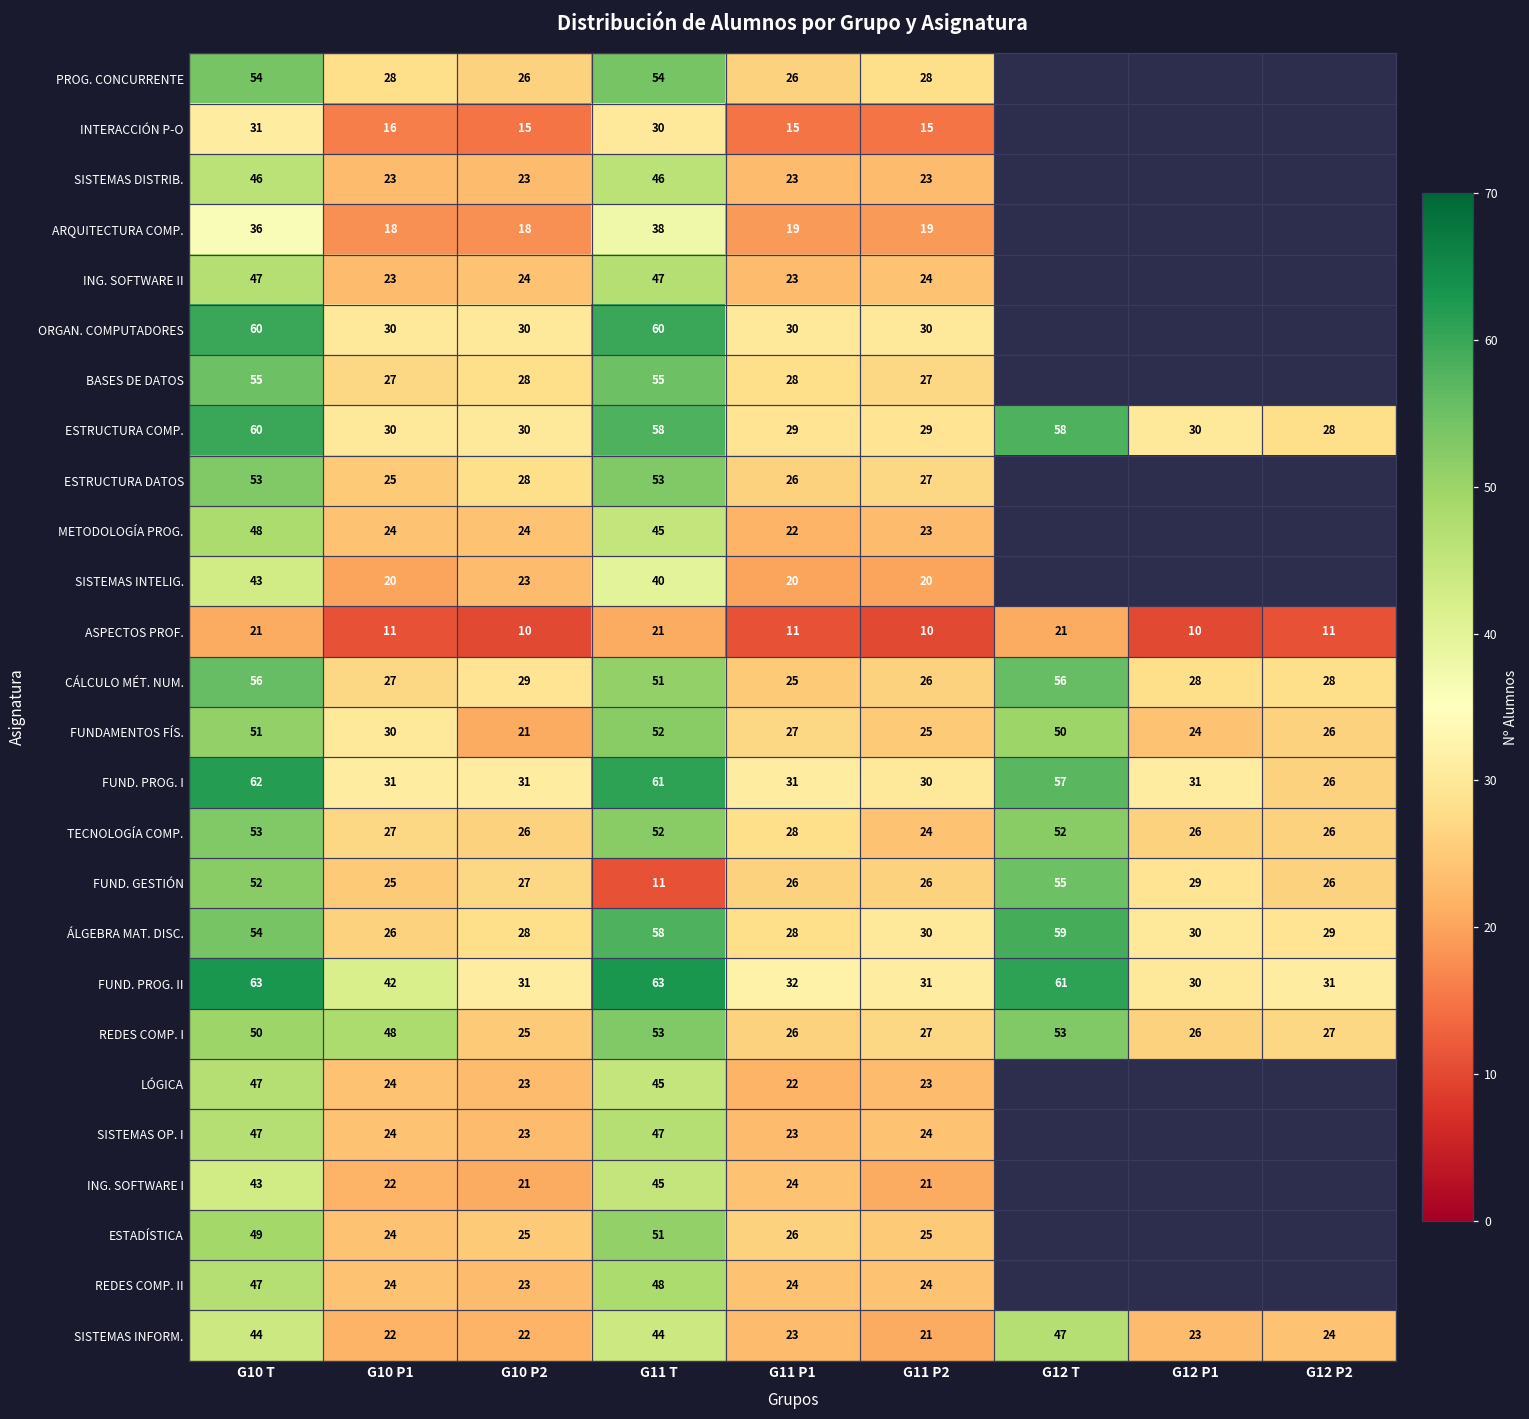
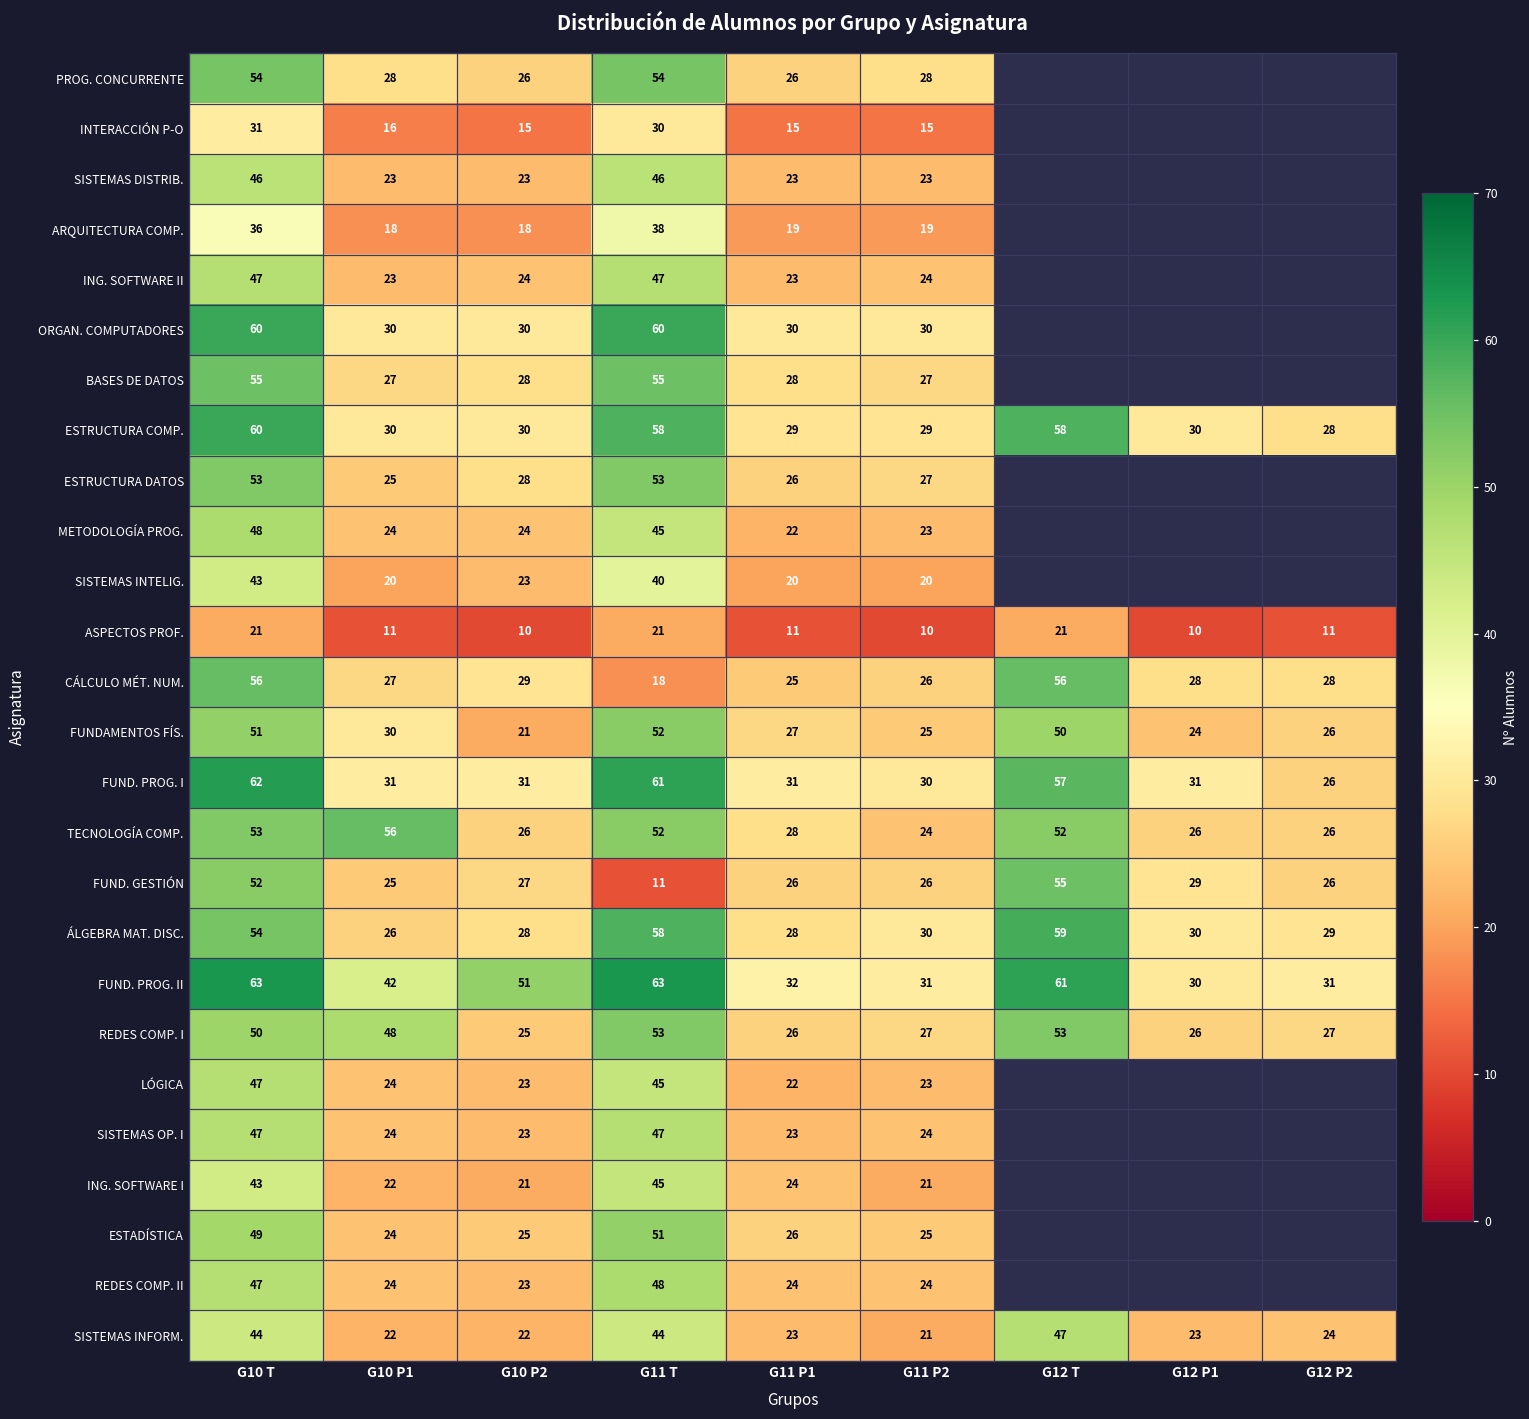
  {
    "PROG. CONCURRENTE": {
      "G10 T": 54,
      "G10 P1": 28,
      "G10 P2": 26,
      "G11 T": 54,
      "G11 P1": 26,
      "G11 P2": 28
    },
    "INTERACCIÓN P-O": {
      "G10 T": 31,
      "G10 P1": 16,
      "G10 P2": 15,
      "G11 T": 30,
      "G11 P1": 15,
      "G11 P2": 15
    },
    "SISTEMAS DISTRIB.": {
      "G10 T": 46,
      "G10 P1": 23,
      "G10 P2": 23,
      "G11 T": 46,
      "G11 P1": 23,
      "G11 P2": 23
    },
    "ARQUITECTURA COMP.": {
      "G10 T": 36,
      "G10 P1": 18,
      "G10 P2": 18,
      "G11 T": 38,
      "G11 P1": 19,
      "G11 P2": 19
    },
    "ING. SOFTWARE II": {
      "G10 T": 47,
      "G10 P1": 23,
      "G10 P2": 24,
      "G11 T": 47,
      "G11 P1": 23,
      "G11 P2": 24
    },
    "ORGAN. COMPUTADORES": {
      "G10 T": 60,
      "G10 P1": 30,
      "G10 P2": 30,
      "G11 T": 60,
      "G11 P1": 30,
      "G11 P2": 30
    },
    "BASES DE DATOS": {
      "G10 T": 55,
      "G10 P1": 27,
      "G10 P2": 28,
      "G11 T": 55,
      "G11 P1": 28,
      "G11 P2": 27
    },
    "ESTRUCTURA COMP.": {
      "G10 T": 60,
      "G10 P1": 30,
      "G10 P2": 30,
      "G11 T": 58,
      "G11 P1": 29,
      "G11 P2": 29,
      "G12 T": 58,
      "G12 P1": 30,
      "G12 P2": 28
    },
    "ESTRUCTURA DATOS": {
      "G10 T": 53,
      "G10 P1": 25,
      "G10 P2": 28,
      "G11 T": 53,
      "G11 P1": 26,
      "G11 P2": 27
    },
    "METODOLOGÍA PROG.": {
      "G10 T": 48,
      "G10 P1": 24,
      "G10 P2": 24,
      "G11 T": 45,
      "G11 P1": 22,
      "G11 P2": 23
    },
    "SISTEMAS INTELIG.": {
      "G10 T": 43,
      "G10 P1": 20,
      "G10 P2": 23,
      "G11 T": 40,
      "G11 P1": 20,
      "G11 P2": 20
    },
    "ASPECTOS PROF.": {
      "G10 T": 21,
      "G10 P1": 11,
      "G10 P2": 10,
      "G11 T": 21,
      "G11 P1": 11,
      "G11 P2": 10,
      "G12 T": 21,
      "G12 P1": 10,
      "G12 P2": 11
    },
    "CÁLCULO MÉT. NUM.": {
      "G10 T": 56,
      "G10 P1": 27,
      "G10 P2": 29,
-     "G11 T": 51,
+     "G11 T": 18,
      "G11 P1": 25,
      "G11 P2": 26,
      "G12 T": 56,
      "G12 P1": 28,
      "G12 P2": 28
    },
    "FUNDAMENTOS FÍS.": {
      "G10 T": 51,
      "G10 P1": 30,
      "G10 P2": 21,
      "G11 T": 52,
      "G11 P1": 27,
      "G11 P2": 25,
      "G12 T": 50,
      "G12 P1": 24,
      "G12 P2": 26
    },
    "FUND. PROG. I": {
      "G10 T": 62,
      "G10 P1": 31,
      "G10 P2": 31,
      "G11 T": 61,
      "G11 P1": 31,
      "G11 P2": 30,
      "G12 T": 57,
      "G12 P1": 31,
      "G12 P2": 26
    },
    "TECNOLOGÍA COMP.": {
      "G10 T": 53,
-     "G10 P1": 27,
+     "G10 P1": 56,
      "G10 P2": 26,
      "G11 T": 52,
      "G11 P1": 28,
      "G11 P2": 24,
      "G12 T": 52,
      "G12 P1": 26,
      "G12 P2": 26
    },
    "FUND. GESTIÓN": {
      "G10 T": 52,
      "G10 P1": 25,
      "G10 P2": 27,
      "G11 T": 11,
      "G11 P1": 26,
      "G11 P2": 26,
      "G12 T": 55,
      "G12 P1": 29,
      "G12 P2": 26
    },
    "ÁLGEBRA MAT. DISC.": {
      "G10 T": 54,
      "G10 P1": 26,
      "G10 P2": 28,
      "G11 T": 58,
      "G11 P1": 28,
      "G11 P2": 30,
      "G12 T": 59,
      "G12 P1": 30,
      "G12 P2": 29
    },
    "FUND. PROG. II": {
      "G10 T": 63,
      "G10 P1": 42,
-     "G10 P2": 31,
+     "G10 P2": 51,
      "G11 T": 63,
      "G11 P1": 32,
      "G11 P2": 31,
      "G12 T": 61,
      "G12 P1": 30,
      "G12 P2": 31
    },
    "REDES COMP. I": {
      "G10 T": 50,
      "G10 P1": 48,
      "G10 P2": 25,
      "G11 T": 53,
      "G11 P1": 26,
      "G11 P2": 27,
      "G12 T": 53,
      "G12 P1": 26,
      "G12 P2": 27
    },
    "LÓGICA": {
      "G10 T": 47,
      "G10 P1": 24,
      "G10 P2": 23,
      "G11 T": 45,
      "G11 P1": 22,
      "G11 P2": 23
    },
    "SISTEMAS OP. I": {
      "G10 T": 47,
      "G10 P1": 24,
      "G10 P2": 23,
      "G11 T": 47,
      "G11 P1": 23,
      "G11 P2": 24
    },
    "ING. SOFTWARE I": {
      "G10 T": 43,
      "G10 P1": 22,
      "G10 P2": 21,
      "G11 T": 45,
      "G11 P1": 24,
      "G11 P2": 21
    },
    "ESTADÍSTICA": {
      "G10 T": 49,
      "G10 P1": 24,
      "G10 P2": 25,
      "G11 T": 51,
      "G11 P1": 26,
      "G11 P2": 25
    },
    "REDES COMP. II": {
      "G10 T": 47,
      "G10 P1": 24,
      "G10 P2": 23,
      "G11 T": 48,
      "G11 P1": 24,
      "G11 P2": 24
    },
    "SISTEMAS INFORM.": {
      "G10 T": 44,
      "G10 P1": 22,
      "G10 P2": 22,
      "G11 T": 44,
      "G11 P1": 23,
      "G11 P2": 21,
      "G12 T": 47,
      "G12 P1": 23,
      "G12 P2": 24
    }
  }
